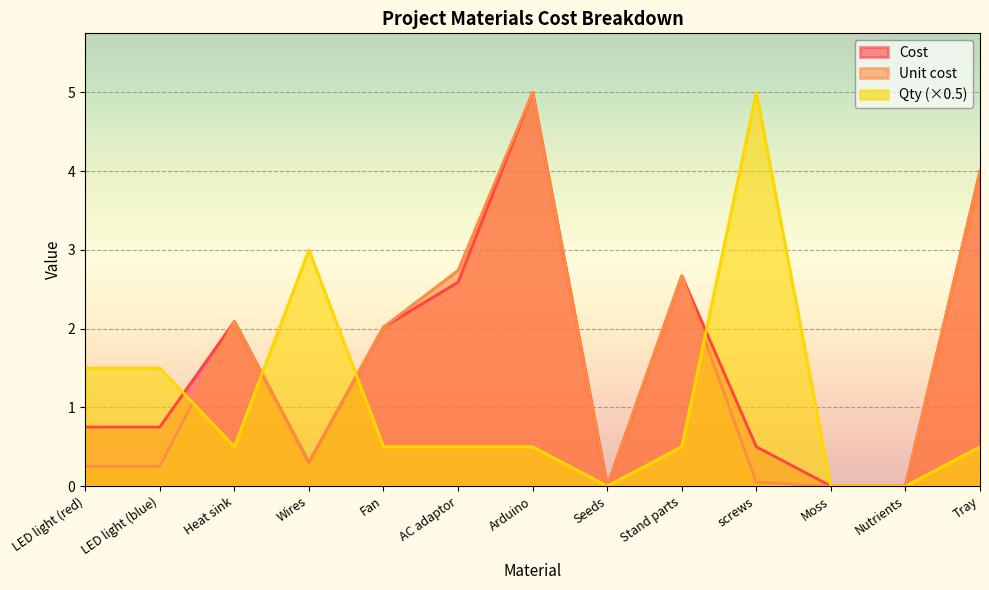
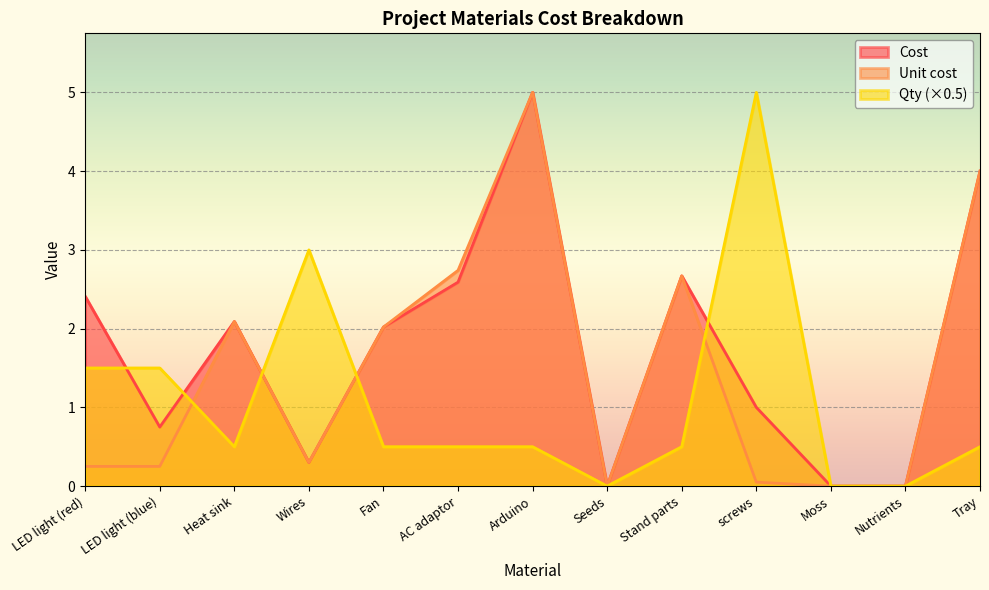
  {
    "Cost": {
-     "LED light (red)": 0.8,
+     "LED light (red)": 2.4,
      "LED light (blue)": 0.8,
      "AC adaptor": 2.6,
-     "screws": 0.5
+     "screws": 1.0
    },
    "Unit cost": {
      "LED light (red)": 0.3,
      "LED light (blue)": 0.3,
      "AC adaptor": 2.7,
      "screws": 0.1
    },
    "Qty (×0.5)": {
      "LED light (red)": 1.5,
      "LED light (blue)": 1.5,
      "Heat sink": 0.5,
      "Wires": 3.0,
      "Fan": 0.5,
      "AC adaptor": 0.5,
      "Arduino": 0.5,
      "Stand parts": 0.5,
      "screws": 5.0,
      "Tray": 0.5
    }
  }
